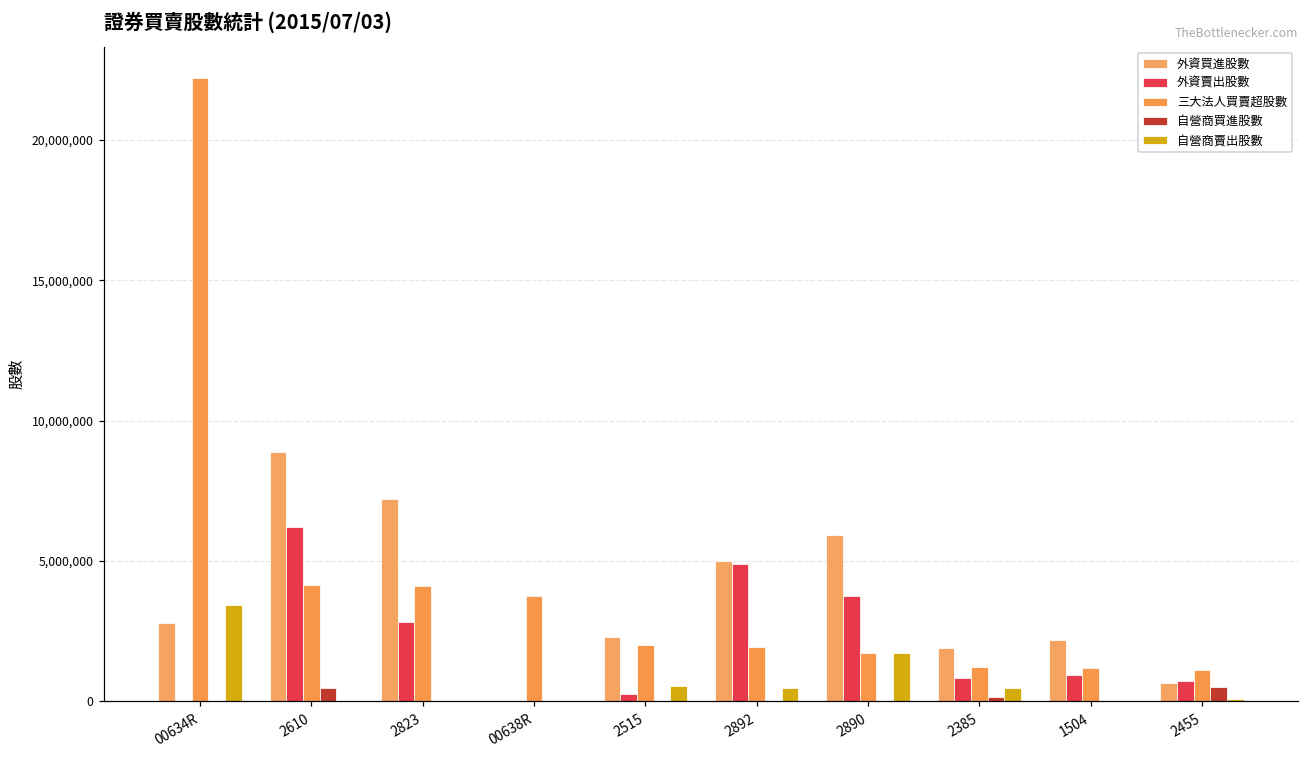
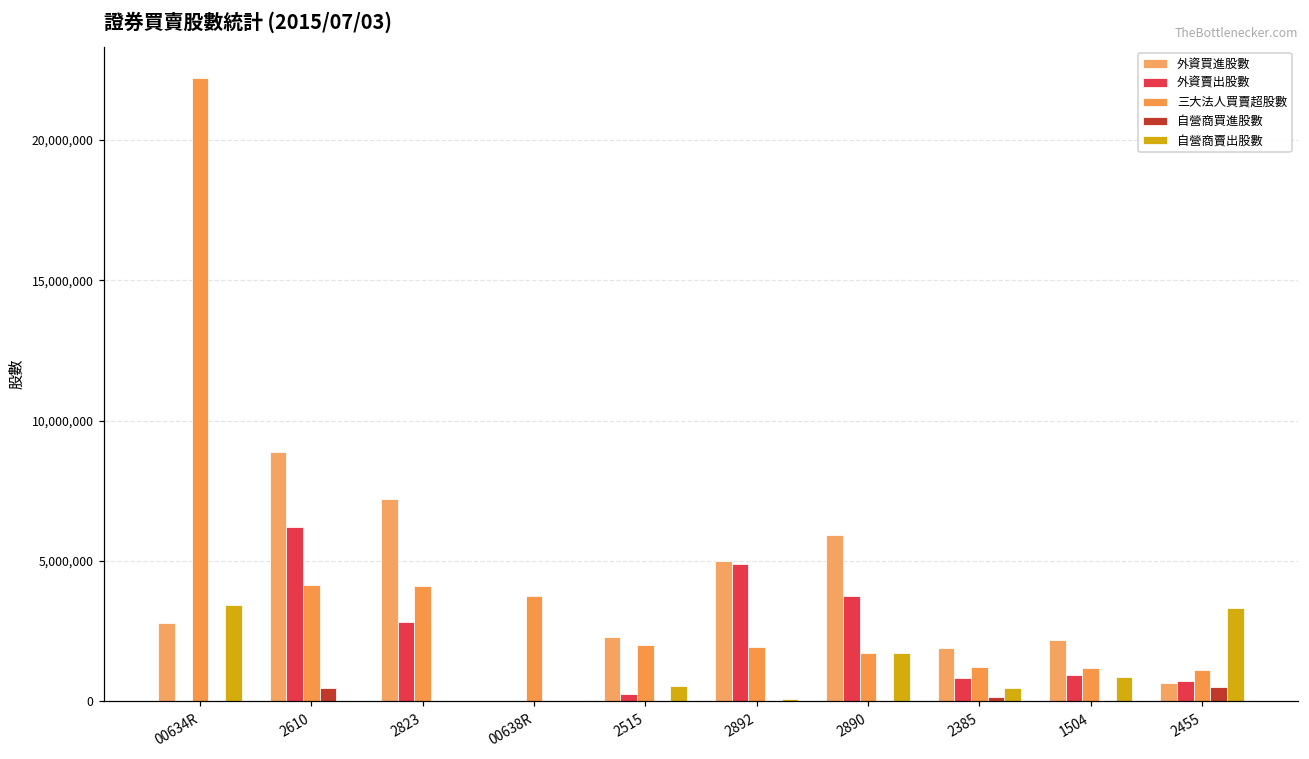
  {
    "自營商賣出股數": {
      "00634R": "3,400,000",
      "00638R": "0",
      "2515": "500,000",
-     "2892": "500,000",
+     "2892": "100,000",
      "2890": "1,700,000",
      "2385": "500,000",
-     "1504": "0",
-     "2455": "100,000"
+     "1504": "900,000",
+     "2455": "3,300,000"
    }
  }
